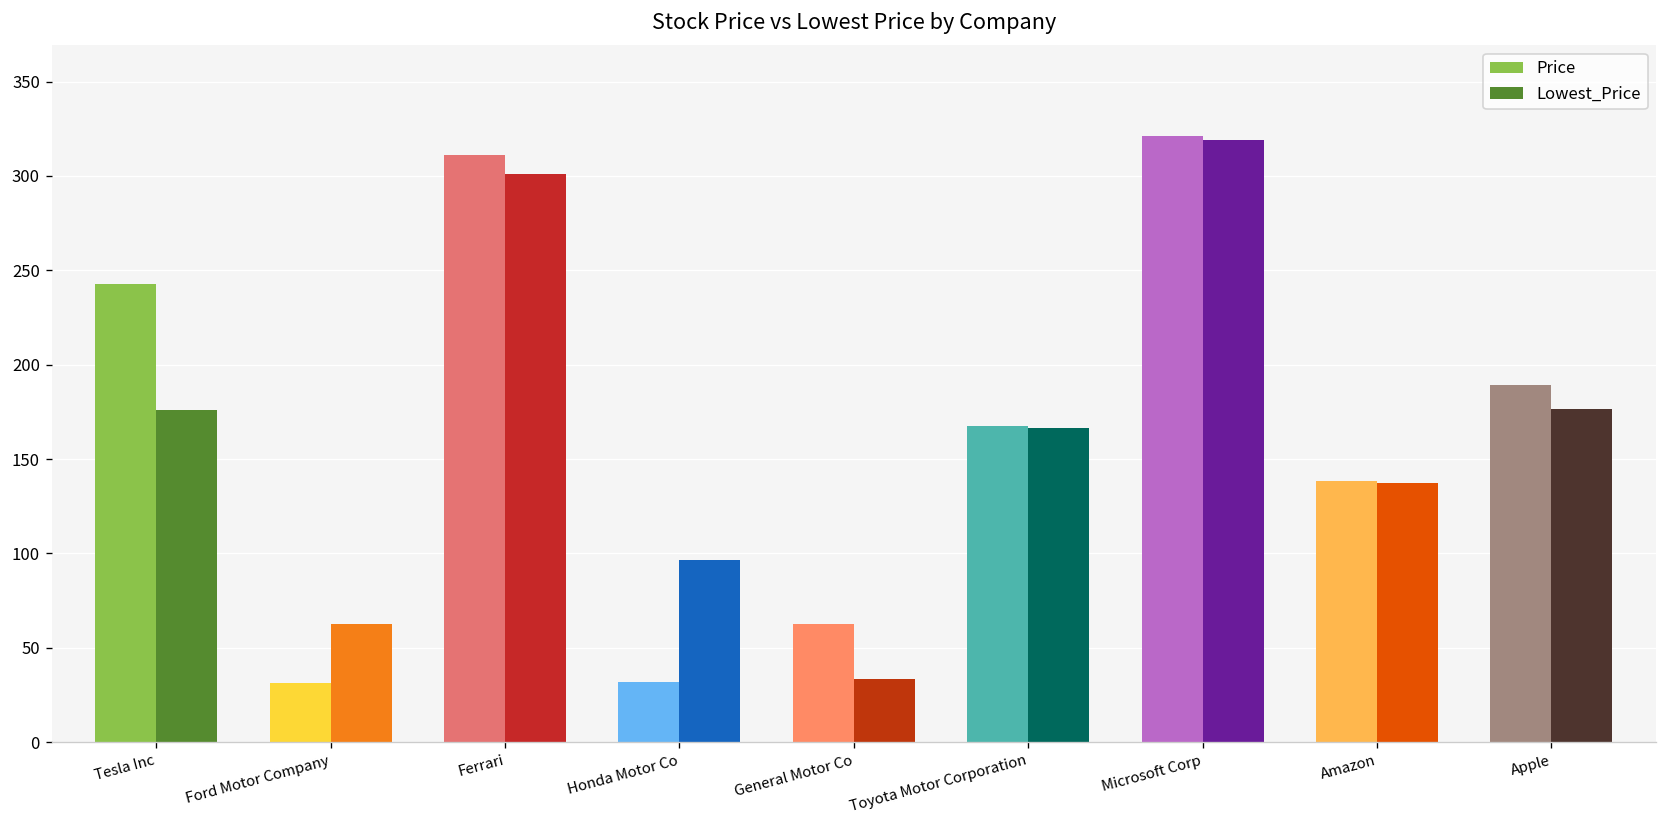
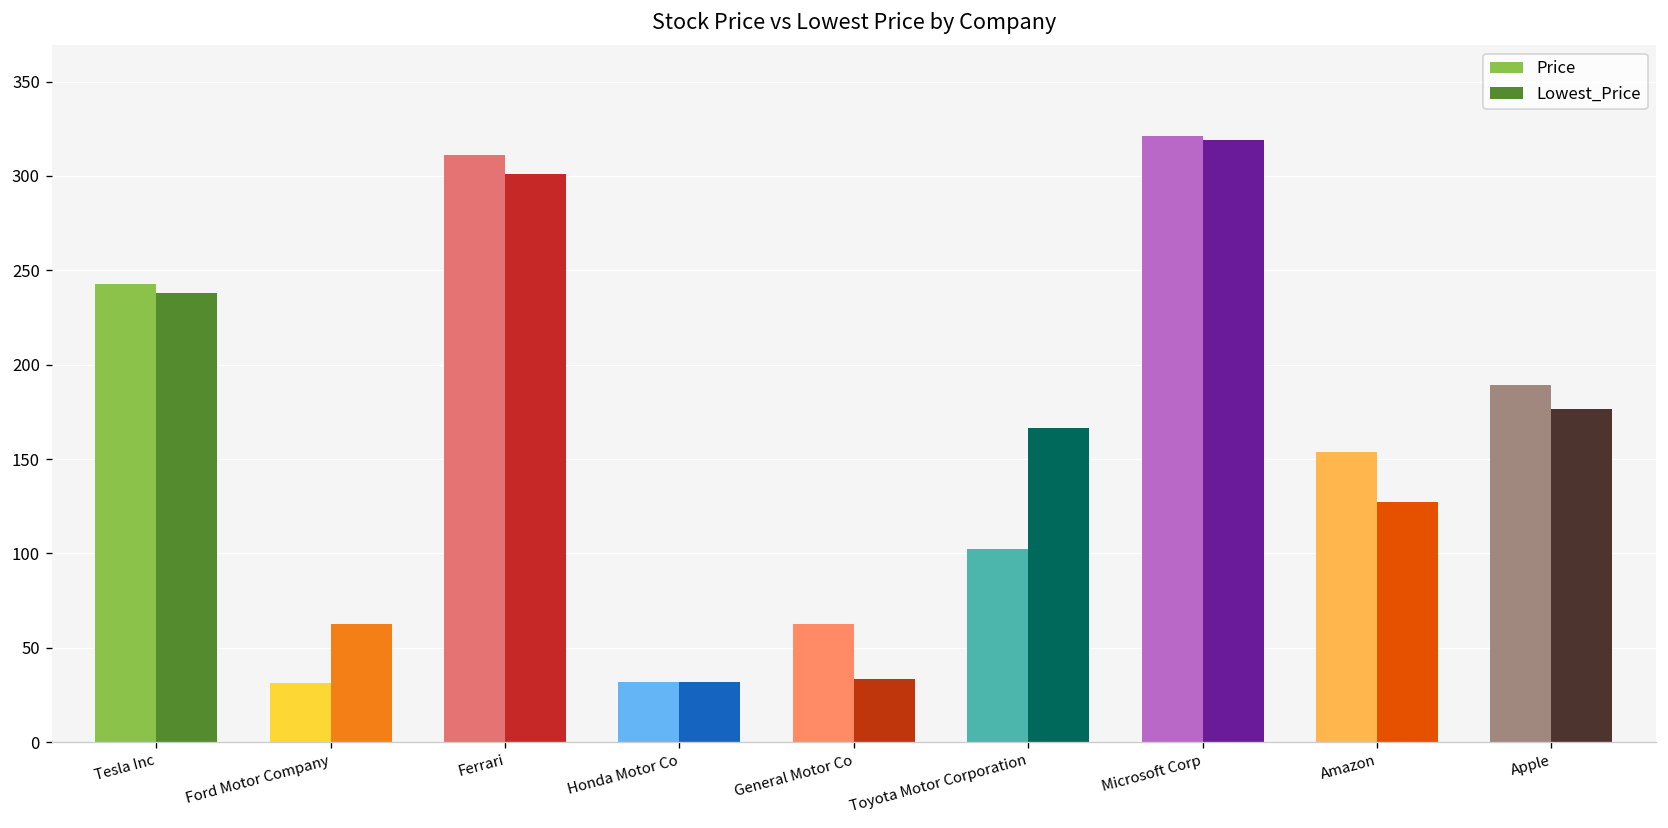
  {
    "Price": {
      "Tesla Inc": 243,
      "Ford Motor Company": 31,
      "Ferrari": 311,
      "Honda Motor Co": 32,
      "General Motor Co": 62,
-     "Toyota Motor Corporation": 167,
+     "Toyota Motor Corporation": 102,
      "Microsoft Corp": 321,
-     "Amazon": 138,
+     "Amazon": 154,
      "Apple": 189
    },
    "Lowest_Price": {
-     "Tesla Inc": 176,
+     "Tesla Inc": 238,
      "Ford Motor Company": 62,
      "Ferrari": 301,
-     "Honda Motor Co": 97,
+     "Honda Motor Co": 32,
      "General Motor Co": 33,
      "Toyota Motor Corporation": 167,
      "Microsoft Corp": 319,
-     "Amazon": 137,
+     "Amazon": 127,
      "Apple": 177
    }
  }
